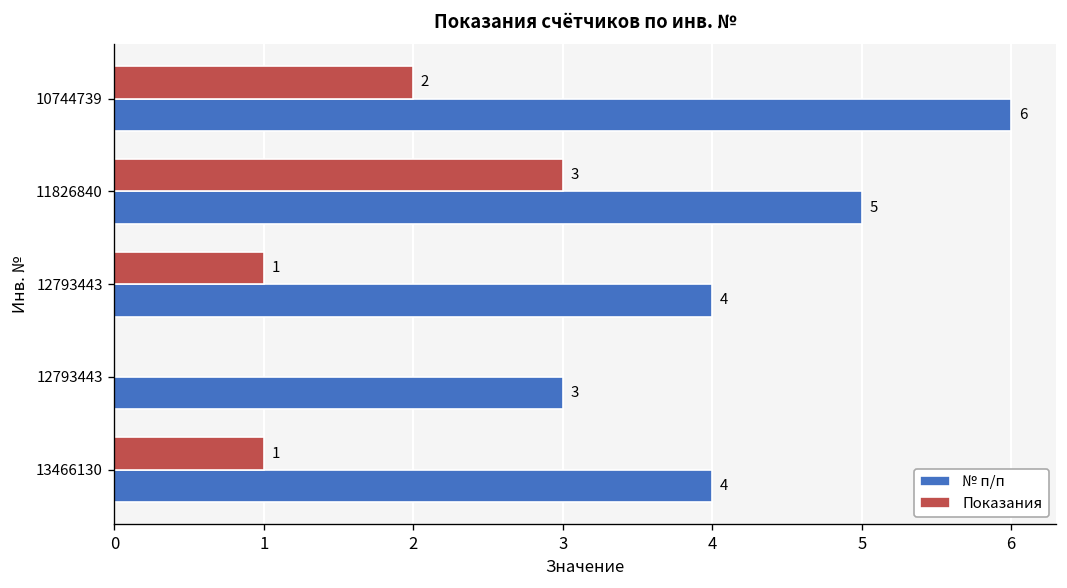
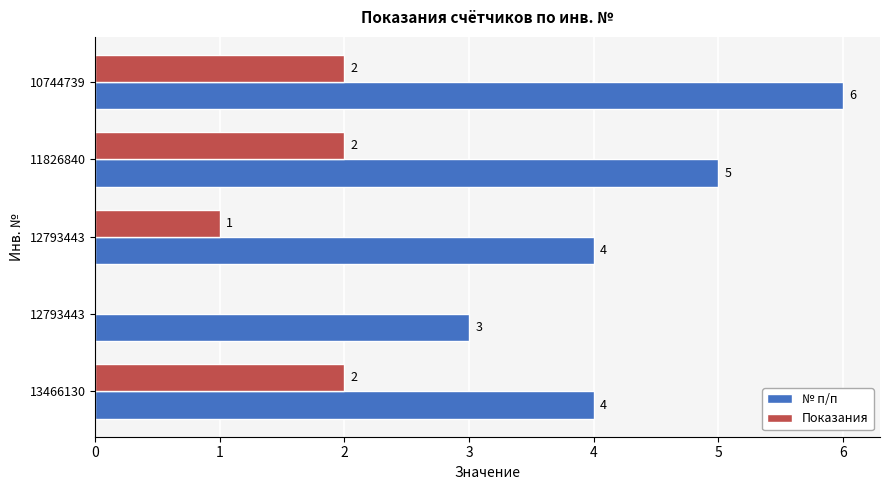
  {
    "№ п/п": {
      "10744739": 6,
      "11826840": 5,
      "13466130": 4
    },
    "Показания": {
      "10744739": 2,
-     "11826840": 3,
-     "13466130": 1
+     "11826840": 2,
+     "13466130": 2
    }
  }
